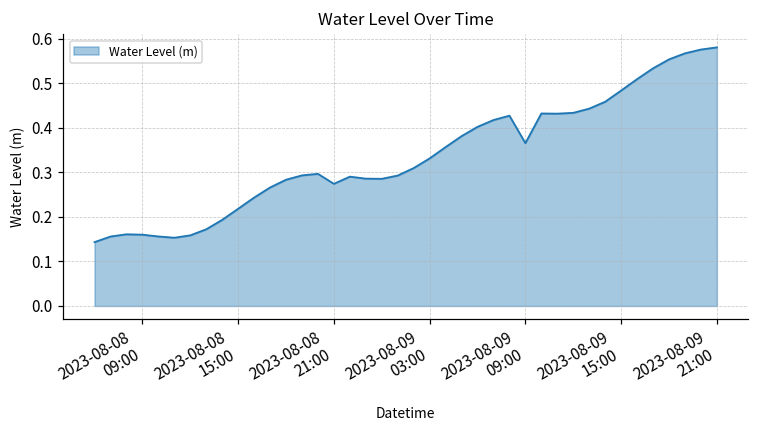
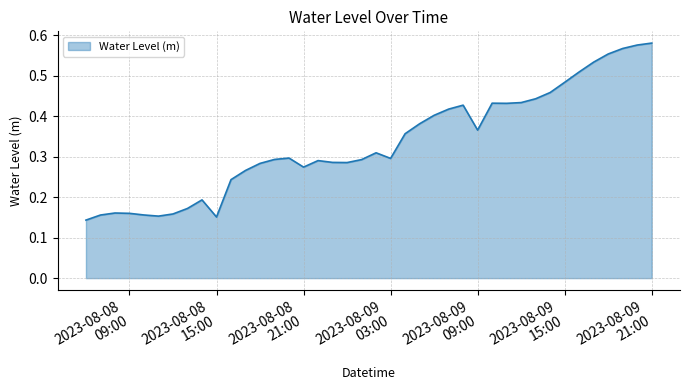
  {
    "2023-08-08 09:00": 0.16,
-   "2023-08-08 15:00": 0.22,
+   "2023-08-08 15:00": 0.15,
    "2023-08-08 21:00": 0.27,
-   "2023-08-09 03:00": 0.33,
+   "2023-08-09 03:00": 0.30,
    "2023-08-09 09:00": 0.37,
    "2023-08-09 15:00": 0.48,
    "2023-08-09 21:00": 0.58
  }
